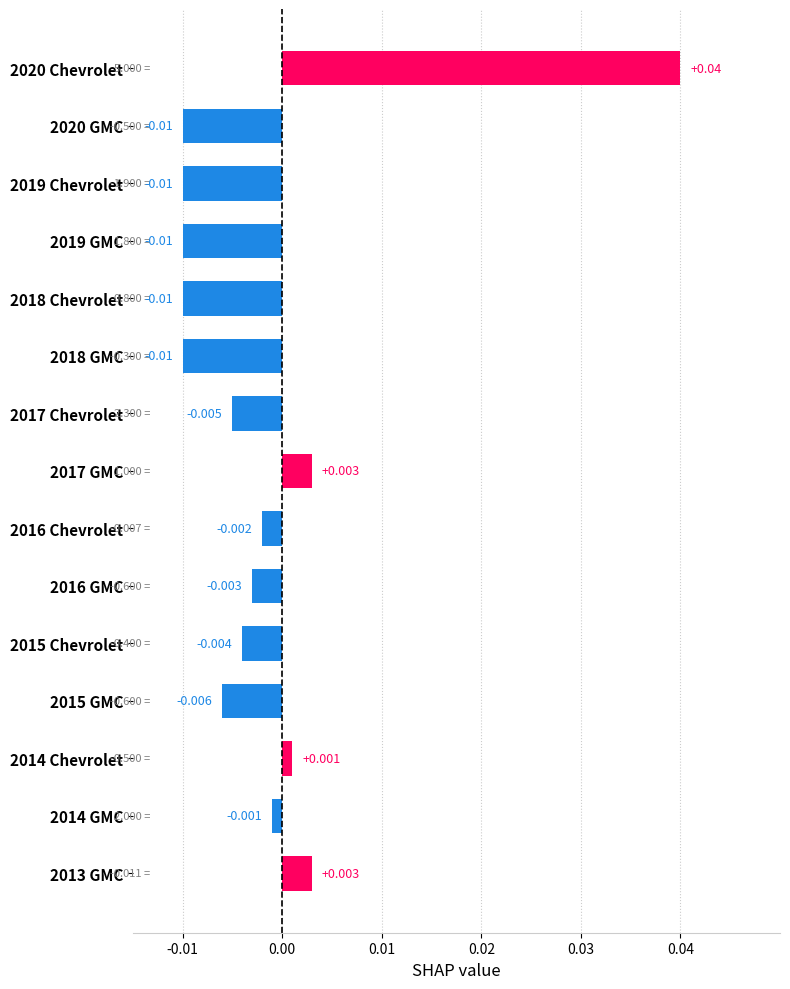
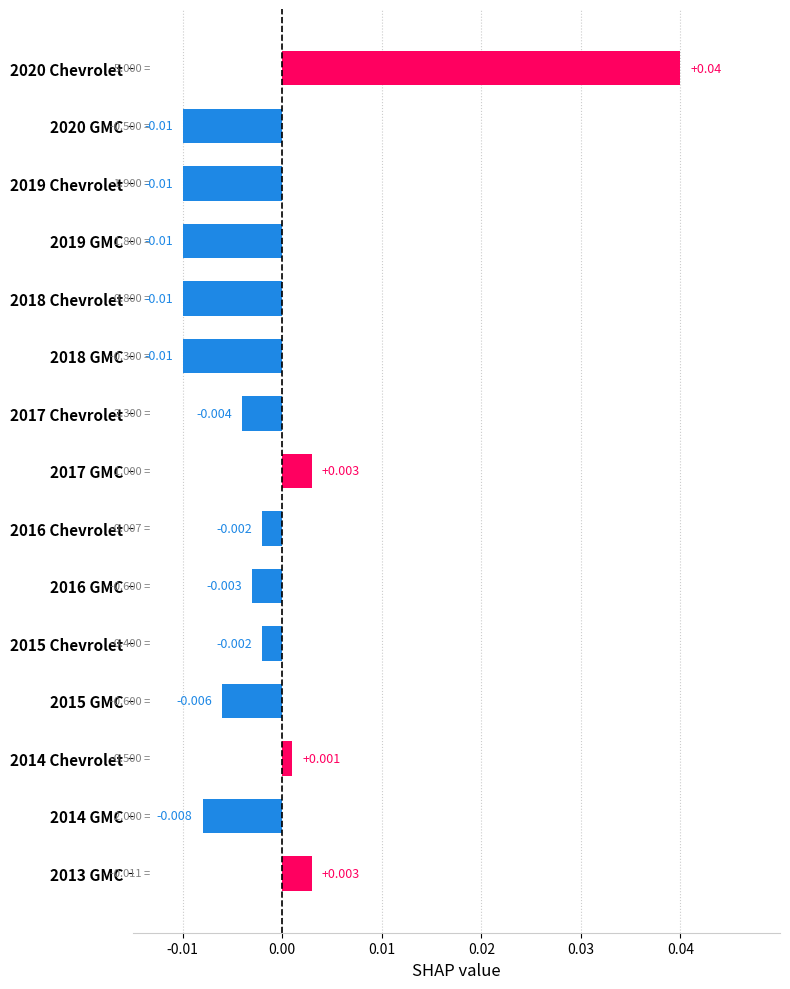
  {
    "2020 Chevrolet": "+0.04",
-   "2017 Chevrolet": "-0.005",
+   "2017 Chevrolet": "-0.004",
    "2017 GMC": "+0.003",
    "2016 Chevrolet": "-0.002",
    "2016 GMC": "-0.003",
-   "2015 Chevrolet": "-0.004",
+   "2015 Chevrolet": "-0.002",
    "2015 GMC": "-0.006",
    "2014 Chevrolet": "+0.001",
-   "2014 GMC": "-0.001",
+   "2014 GMC": "-0.008",
    "2013 GMC": "+0.003"
  }
